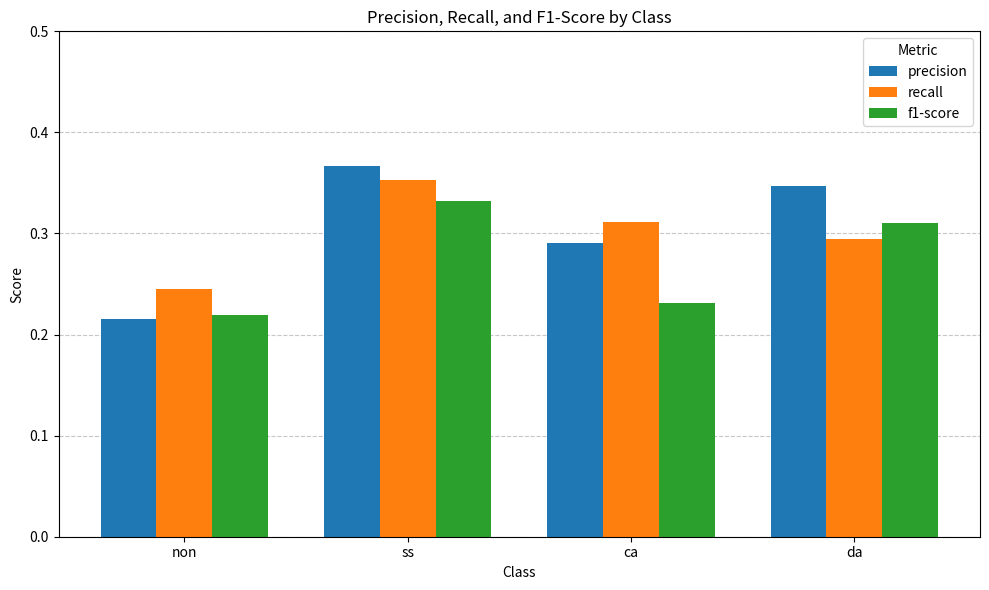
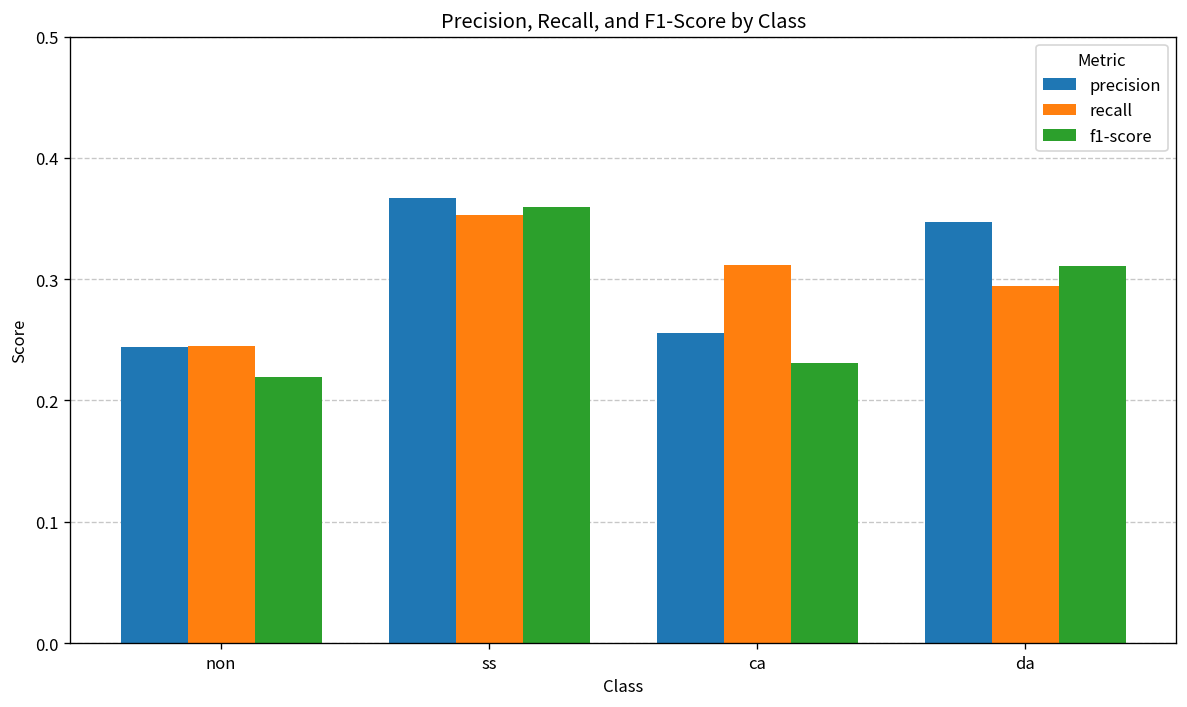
  {
    "precision": {
-     "non": 0.215,
+     "non": 0.244,
      "ss": 0.367,
-     "ca": 0.290,
+     "ca": 0.256,
      "da": 0.347
    },
    "recall": {
      "non": 0.245,
      "ss": 0.353,
      "ca": 0.311,
      "da": 0.294
    },
    "f1-score": {
      "non": 0.219,
-     "ss": 0.332,
+     "ss": 0.360,
      "ca": 0.231,
      "da": 0.311
    }
  }
